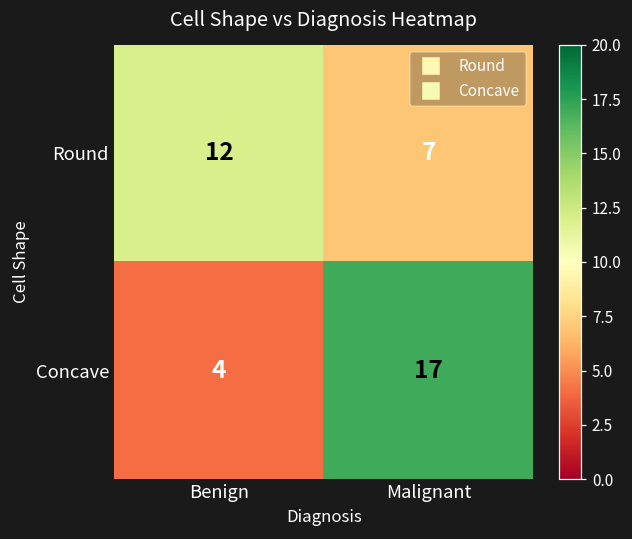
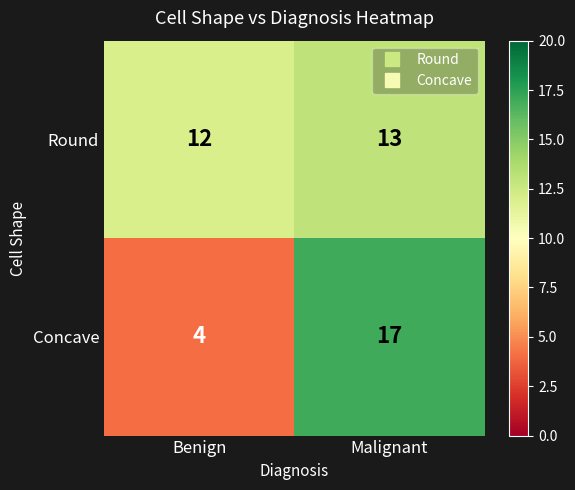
  {
    "Round": {
      "Benign": 12,
-     "Malignant": 7
+     "Malignant": 13
    },
    "Concave": {
      "Benign": 4,
      "Malignant": 17
    }
  }
